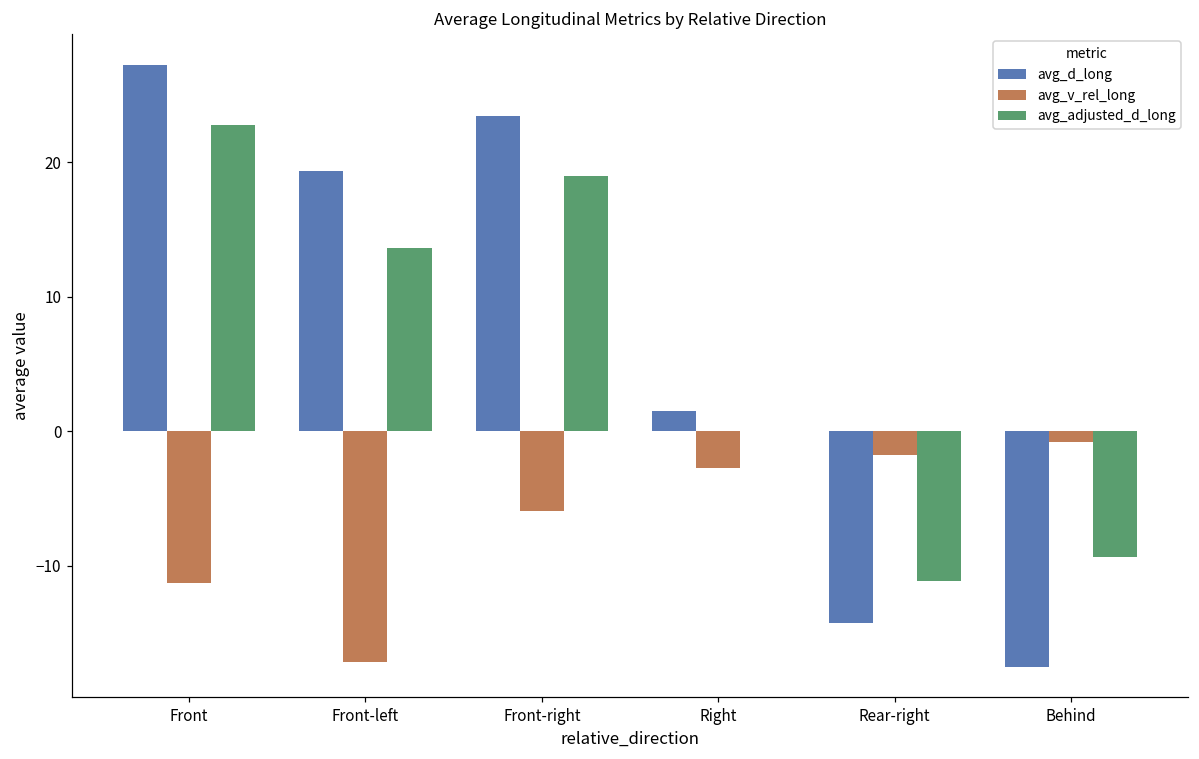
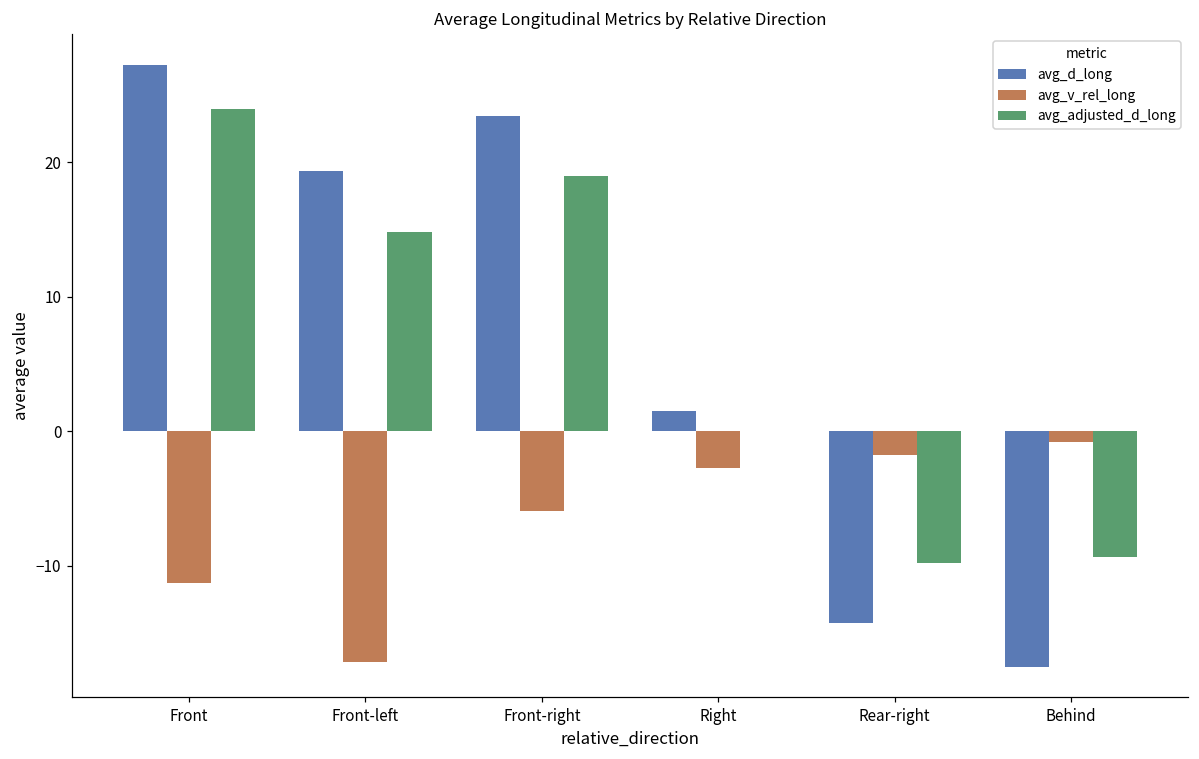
  {
    "avg_d_long": {
      "Front": 27.3,
      "Front-left": 19.4,
      "Front-right": 23.5,
      "Right": 1.5,
      "Rear-right": -14.3,
      "Behind": -17.6
    },
    "avg_v_rel_long": {
      "Front": -11.3,
      "Front-left": -17.2,
      "Front-right": -6.0,
      "Right": -2.7,
      "Rear-right": -1.8,
      "Behind": -0.8
    },
    "avg_adjusted_d_long": {
-     "Front": 22.8,
-     "Front-left": 13.6,
+     "Front": 24.0,
+     "Front-left": 14.9,
      "Front-right": 19.0,
      "Right": 0.0,
-     "Rear-right": -11.1,
+     "Rear-right": -9.8,
      "Behind": -9.4
    }
  }
